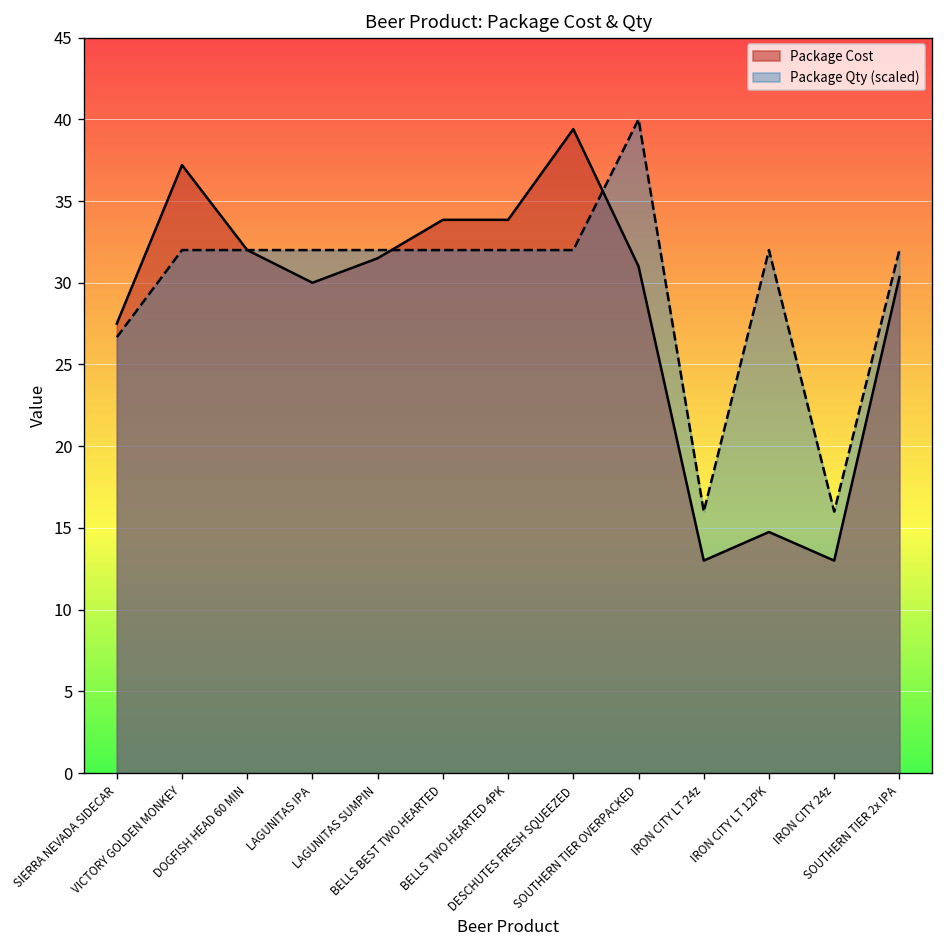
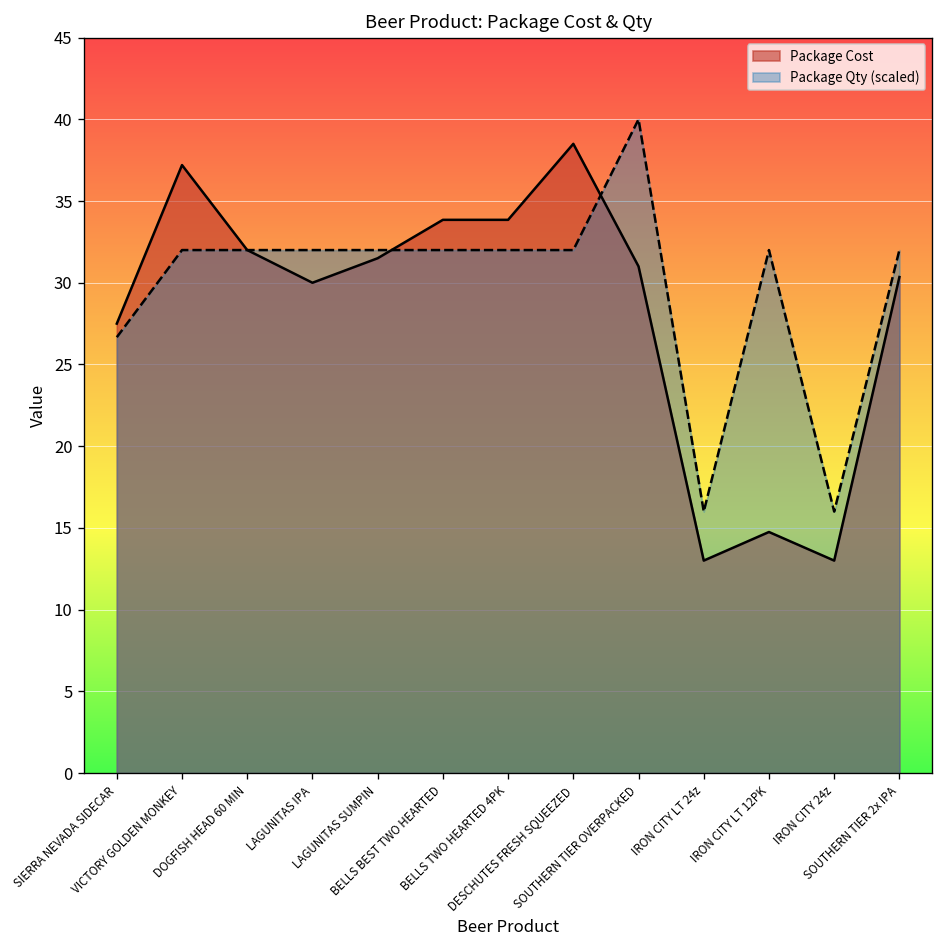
  {
    "Package Cost": {
      "SIERRA NEVADA SIDECAR": 27.5,
      "VICTORY GOLDEN MONKEY": 37.2,
      "LAGUNITAS IPA": 30.0,
      "LAGUNITAS SUMPIN": 31.5,
      "BELLS BEST TWO HEARTED": 33.9,
      "BELLS TWO HEARTED 4PK": 33.9,
-     "DESCHUTES FRESH SQUEEZED": 39.4,
+     "DESCHUTES FRESH SQUEEZED": 38.5,
      "SOUTHERN TIER OVERPACKED": 31.0,
      "IRON CITY LT 24z": 13.0,
      "IRON CITY LT 12PK": 14.8,
      "IRON CITY 24z": 13.0,
      "SOUTHERN TIER 2x IPA": 30.4
    },
    "Package Qty (scaled)": {
      "SIERRA NEVADA SIDECAR": 26.7,
      "VICTORY GOLDEN MONKEY": 32.0,
      "LAGUNITAS IPA": 32.0,
      "LAGUNITAS SUMPIN": 32.0,
      "BELLS BEST TWO HEARTED": 32.0,
      "BELLS TWO HEARTED 4PK": 32.0,
      "DESCHUTES FRESH SQUEEZED": 32.0,
      "SOUTHERN TIER OVERPACKED": 40.0,
      "IRON CITY LT 24z": 16.0,
      "IRON CITY LT 12PK": 32.0,
      "IRON CITY 24z": 16.0,
      "SOUTHERN TIER 2x IPA": 32.0
    }
  }
